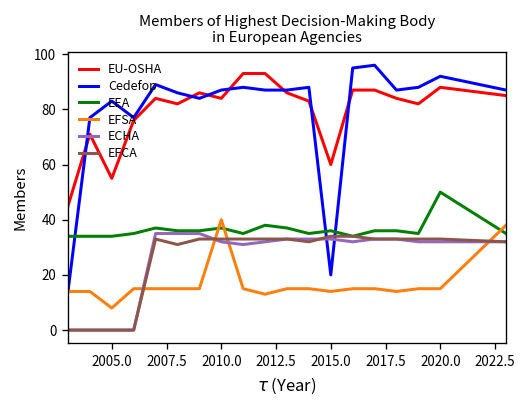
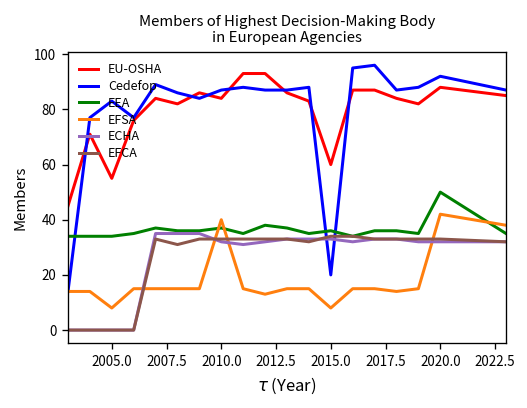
  {
    "EU-OSHA": {
      "2005.0": 55,
      "2010.0": 84,
      "2015.0": 60,
      "2020.0": 88
    },
    "Cedefop": {
      "2005.0": 83,
      "2010.0": 87,
      "2015.0": 20,
      "2020.0": 92
    },
    "EEA": {
      "2005.0": 34,
      "2010.0": 37,
      "2015.0": 36,
      "2020.0": 50
    },
    "EFSA": {
      "2005.0": 8,
      "2010.0": 40,
-     "2015.0": 14,
-     "2020.0": 15
+     "2015.0": 8,
+     "2020.0": 42
    }
  }
